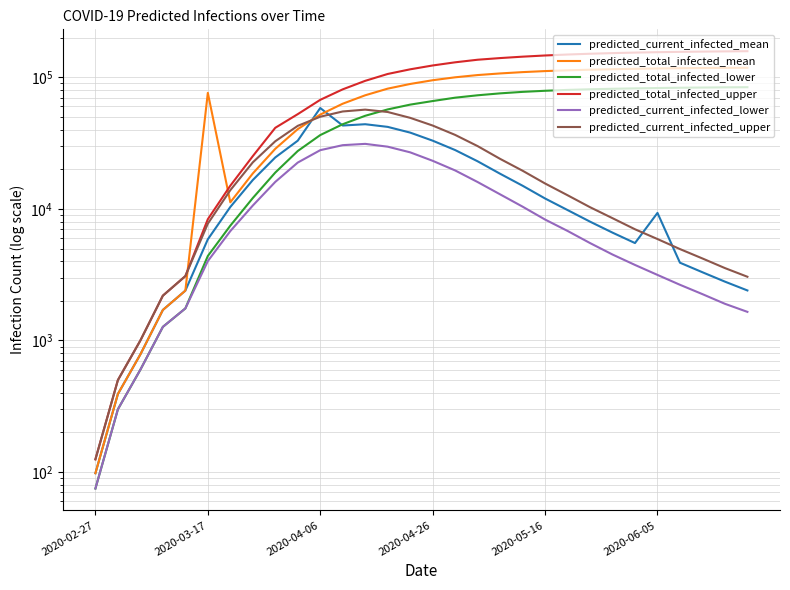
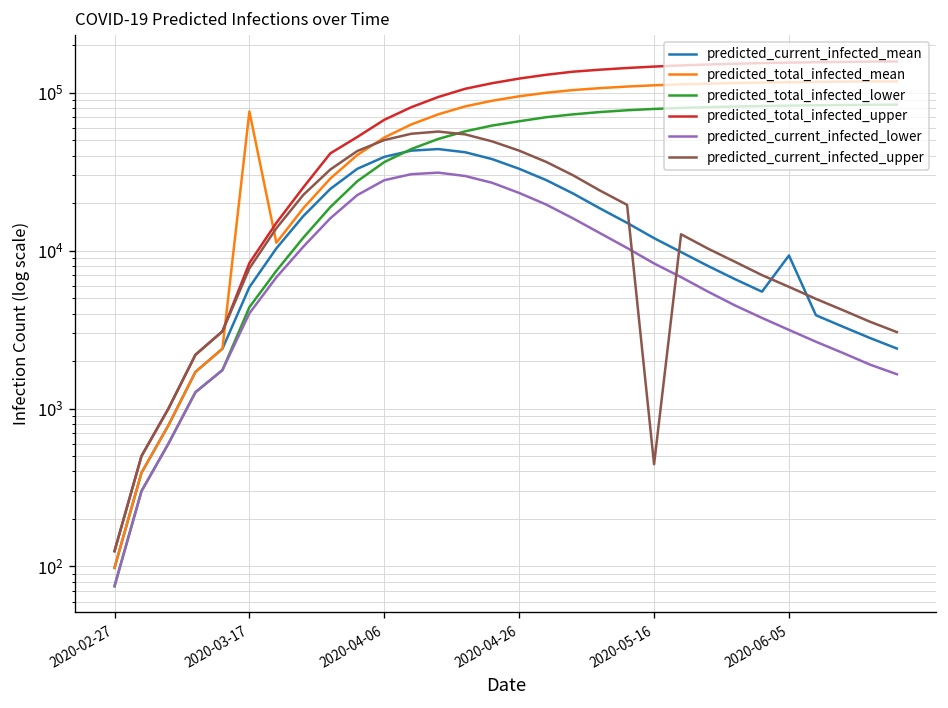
  {
    "predicted_current_infected_mean": {
      "2020-03-17": 6000,
-     "2020-04-06": 60000,
+     "2020-04-06": 39000,
      "2020-04-26": 33000,
      "2020-05-16": 12000,
      "2020-06-05": 9000
    },
    "predicted_total_infected_mean": {
      "2020-03-17": 80000,
      "2020-04-26": 100000,
      "2020-05-16": 110000
    },
    "predicted_total_infected_lower": {
      "2020-03-17": 4400,
      "2020-04-06": 36000,
      "2020-04-26": 70000,
      "2020-05-16": 80000
    },
    "predicted_total_infected_upper": {
      "2020-03-17": 8000,
      "2020-04-06": 70000,
      "2020-04-26": 120000,
      "2020-05-16": 150000
    },
    "predicted_current_infected_lower": {
      "2020-03-17": 4000,
      "2020-04-06": 28000,
      "2020-04-26": 23000,
      "2020-05-16": 8000,
      "2020-06-05": 3200
    },
    "predicted_current_infected_upper": {
      "2020-03-17": 8000,
      "2020-04-26": 43000,
-     "2020-05-16": 16000,
+     "2020-05-16": 440,
      "2020-06-05": 6000
    }
  }
